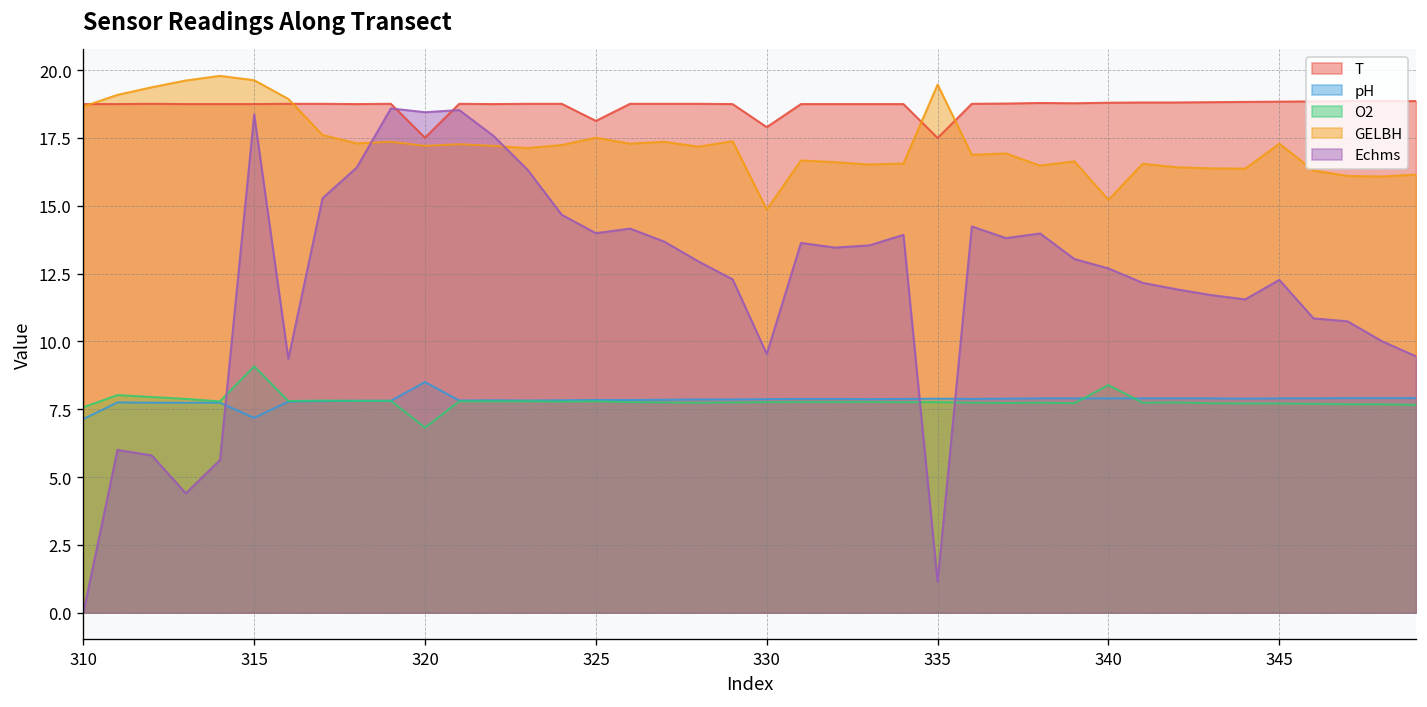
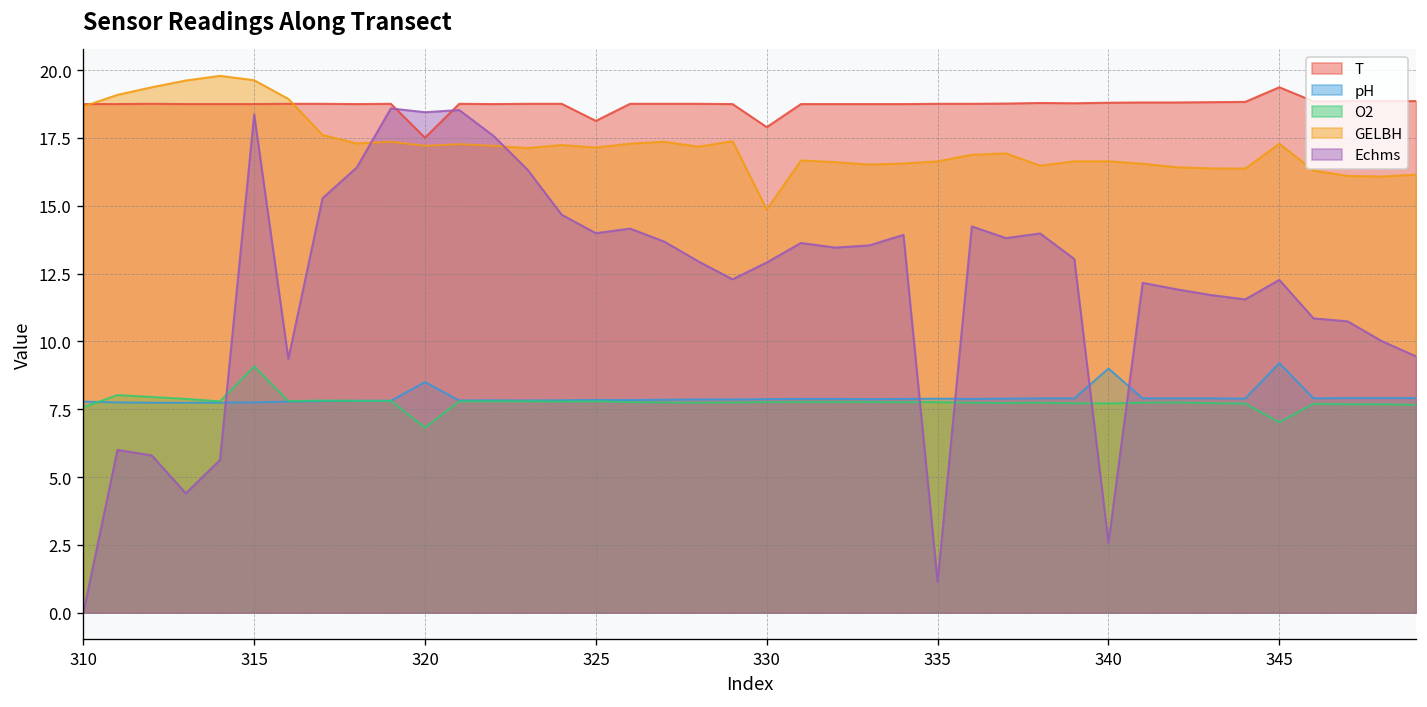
  {
    "T": {
      "315": 18.8,
      "320": 17.5,
      "325": 18.1,
      "330": 17.9,
-     "335": 17.5,
+     "335": 18.8,
      "340": 18.8,
-     "345": 18.8
+     "345": 19.4
    },
    "pH": {
-     "310": 7.1,
-     "315": 7.2,
+     "310": 7.8,
+     "315": 7.8,
      "320": 8.5,
      "335": 7.9,
-     "340": 7.9,
-     "345": 7.9
+     "340": 9.0,
+     "345": 9.2
    },
    "O2": {
      "310": 7.6,
      "315": 9.1,
      "320": 6.8,
      "335": 7.8,
-     "340": 8.4,
-     "345": 7.7
+     "340": 7.7,
+     "345": 7.0
    },
    "GELBH": {
      "315": 19.6,
      "320": 17.2,
-     "325": 17.5,
+     "325": 17.2,
      "330": 14.9,
-     "335": 19.5,
-     "340": 15.2,
+     "335": 16.6,
+     "340": 16.6,
      "345": 17.3
    },
    "Echms": {
      "310": 0.0,
      "315": 18.4,
      "320": 18.5,
      "325": 14.0,
-     "330": 9.5,
+     "330": 12.9,
      "335": 1.1,
-     "340": 12.7,
+     "340": 2.6,
      "345": 12.3
    }
  }
